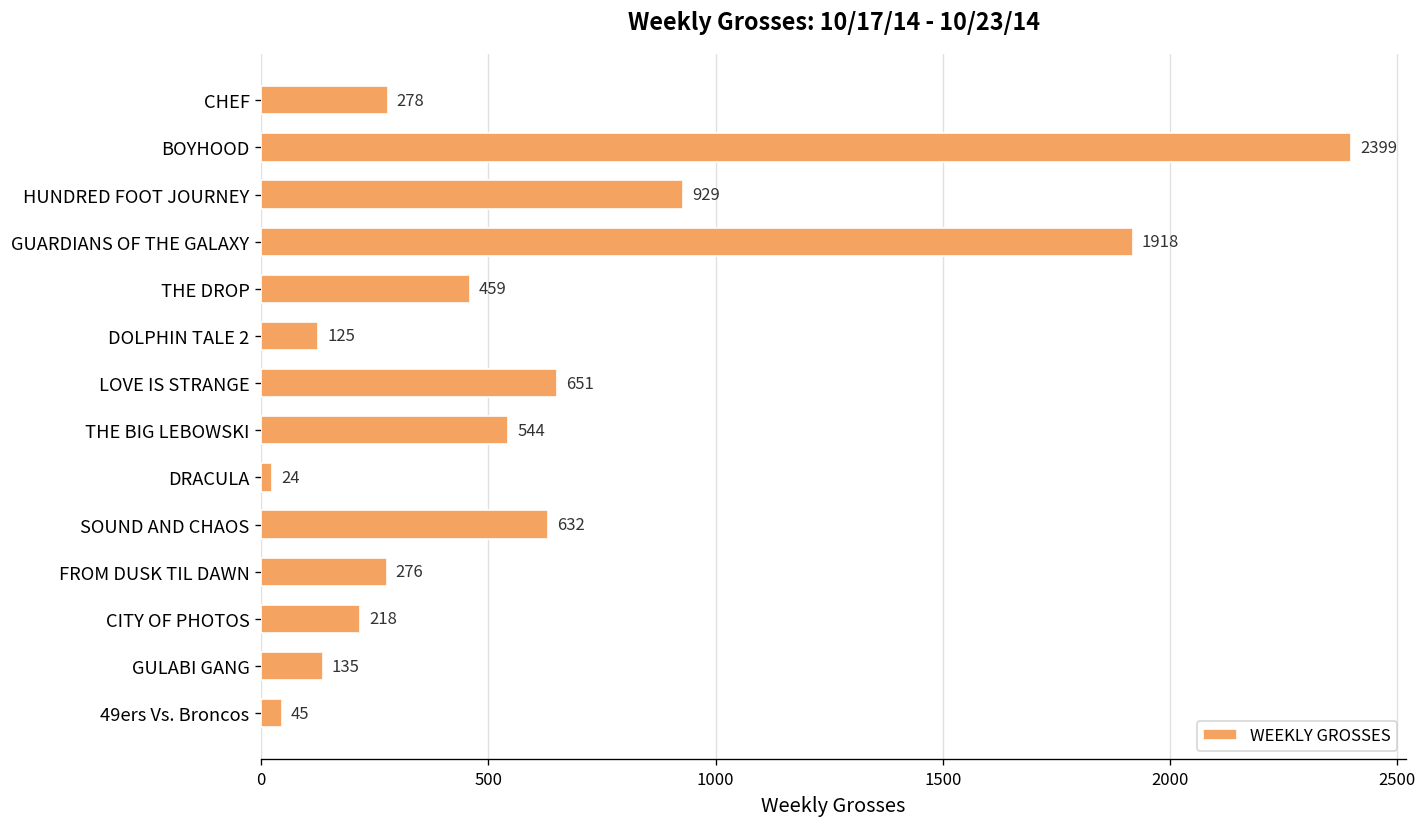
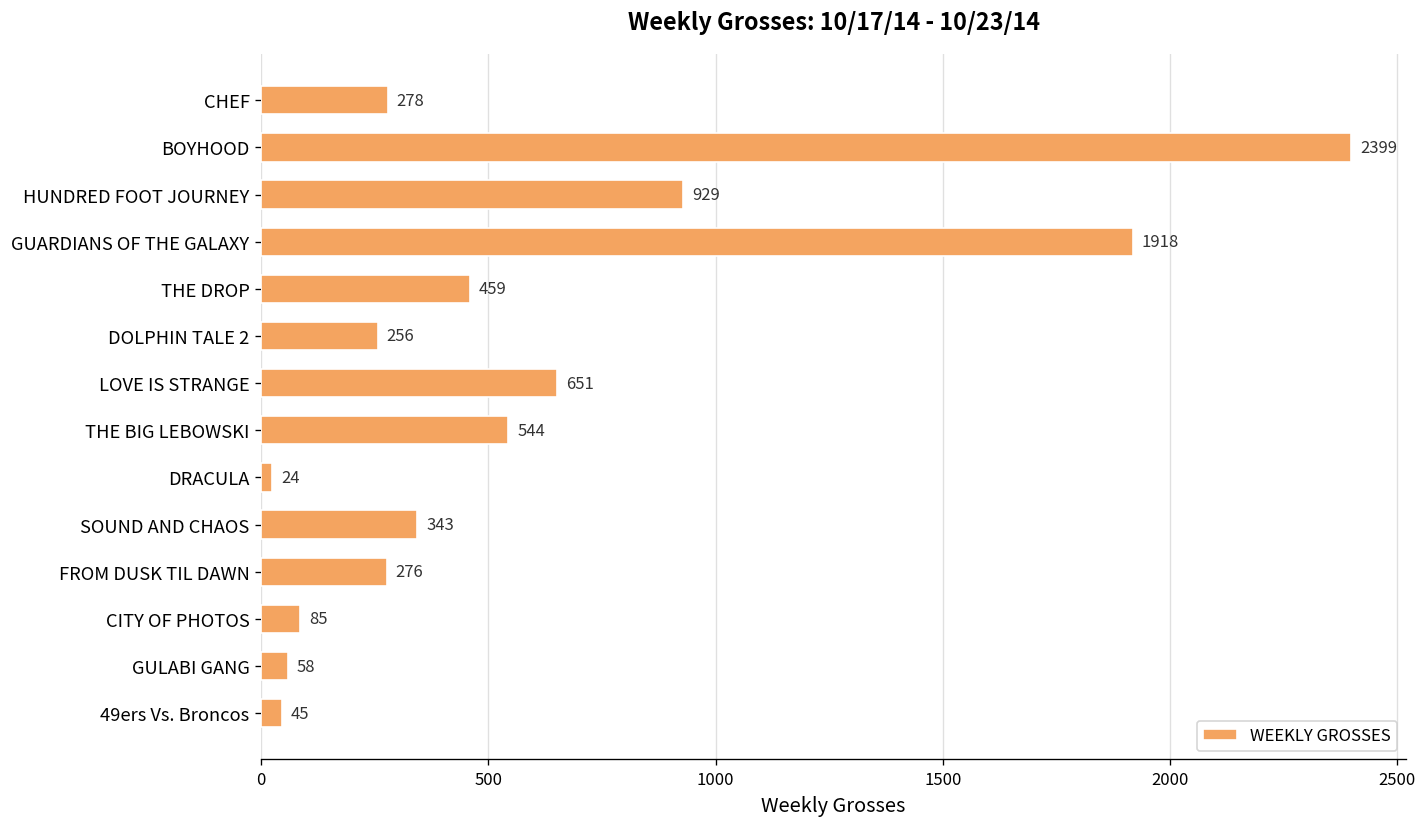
  {
    "CHEF": 278,
    "BOYHOOD": 2399,
    "HUNDRED FOOT JOURNEY": 929,
    "GUARDIANS OF THE GALAXY": 1918,
    "THE DROP": 459,
-   "DOLPHIN TALE 2": 125,
+   "DOLPHIN TALE 2": 256,
    "LOVE IS STRANGE": 651,
    "THE BIG LEBOWSKI": 544,
    "DRACULA": 24,
-   "SOUND AND CHAOS": 632,
+   "SOUND AND CHAOS": 343,
    "FROM DUSK TIL DAWN": 276,
-   "CITY OF PHOTOS": 218,
-   "GULABI GANG": 135,
+   "CITY OF PHOTOS": 85,
+   "GULABI GANG": 58,
    "49ers Vs. Broncos": 45
  }
